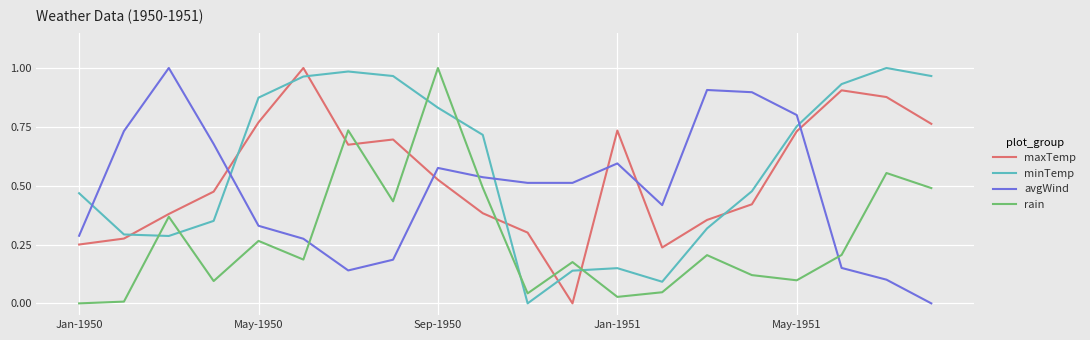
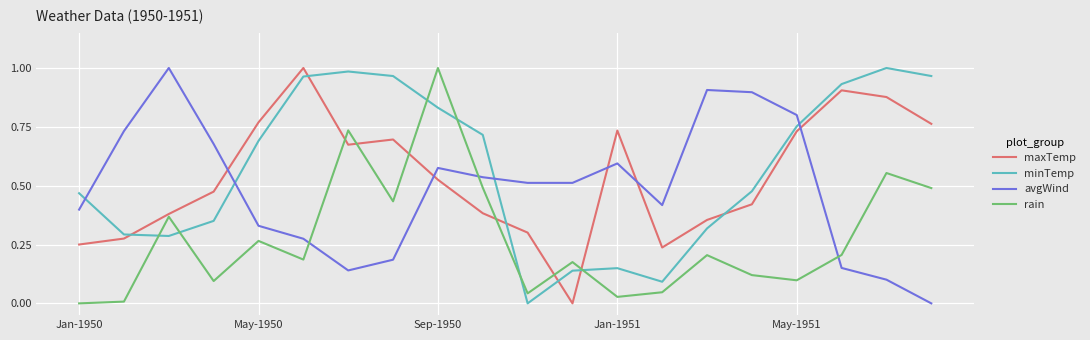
  {
    "maxTemp": {
      "Jan-1950": 0.25,
      "May-1950": 0.77,
      "Sep-1950": 0.53,
      "Jan-1951": 0.73,
      "May-1951": 0.73
    },
    "minTemp": {
      "Jan-1950": 0.47,
-     "May-1950": 0.87,
+     "May-1950": 0.69,
      "Sep-1950": 0.83,
      "Jan-1951": 0.15,
      "May-1951": 0.75
    },
    "avgWind": {
-     "Jan-1950": 0.29,
+     "Jan-1950": 0.40,
      "May-1950": 0.33,
      "Sep-1950": 0.58,
      "Jan-1951": 0.59,
      "May-1951": 0.80
    },
    "rain": {
      "Jan-1950": 0.00,
      "May-1950": 0.27,
      "Sep-1950": 1.00,
      "Jan-1951": 0.03,
      "May-1951": 0.10
    }
  }
